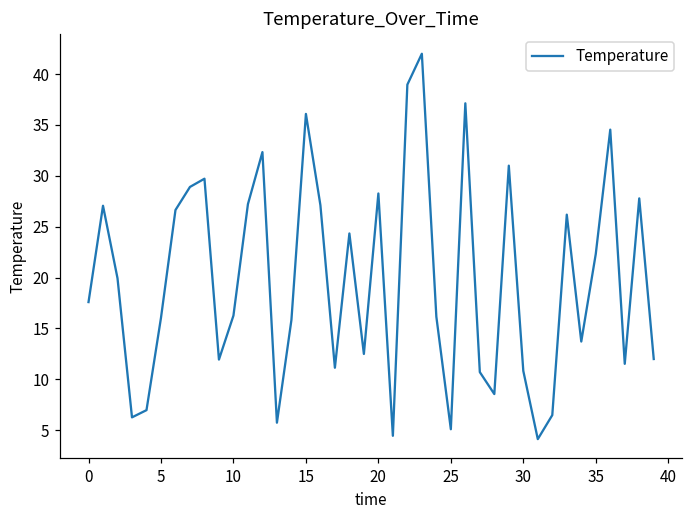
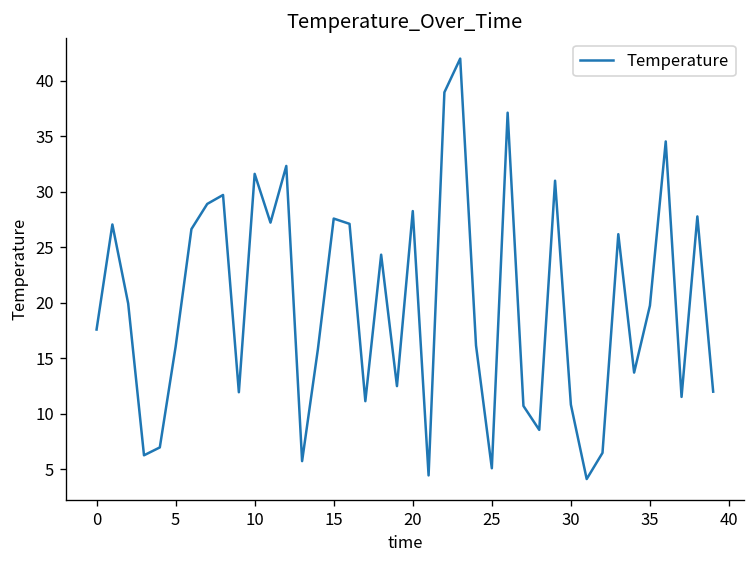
  {
    "0": 18,
    "5": 16,
-   "10": 16,
-   "15": 36,
+   "10": 32,
+   "15": 28,
    "20": 28,
    "25": 5,
    "30": 11,
-   "35": 22
+   "35": 20
  }
